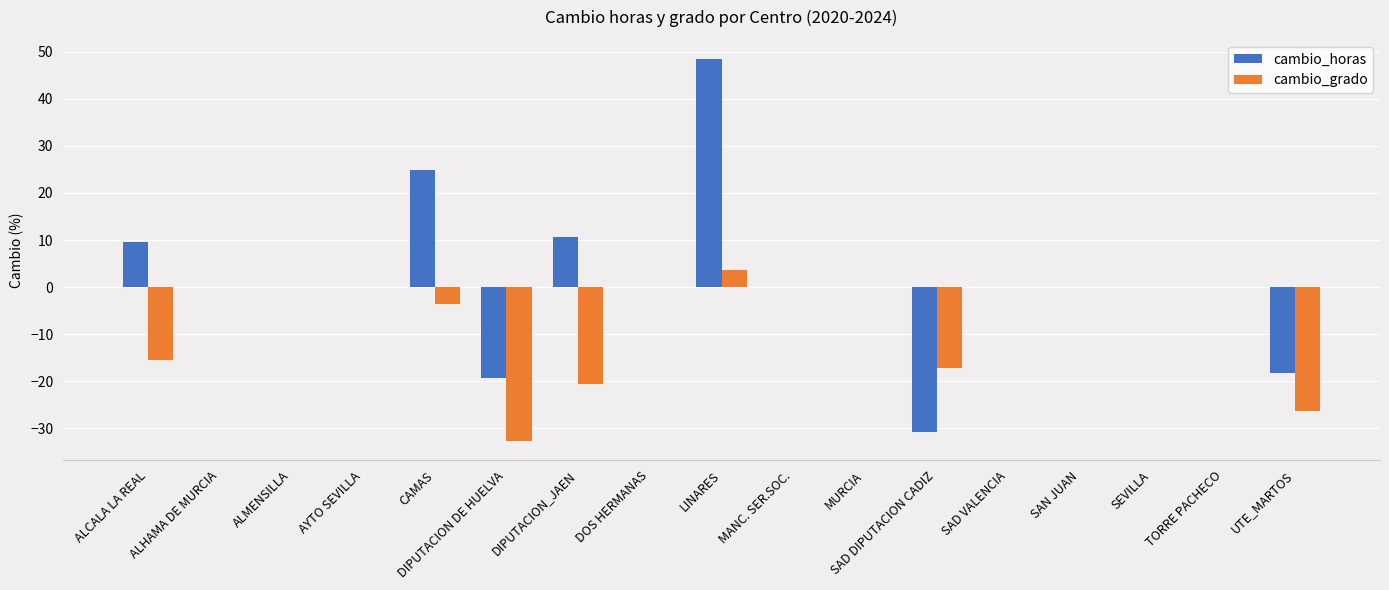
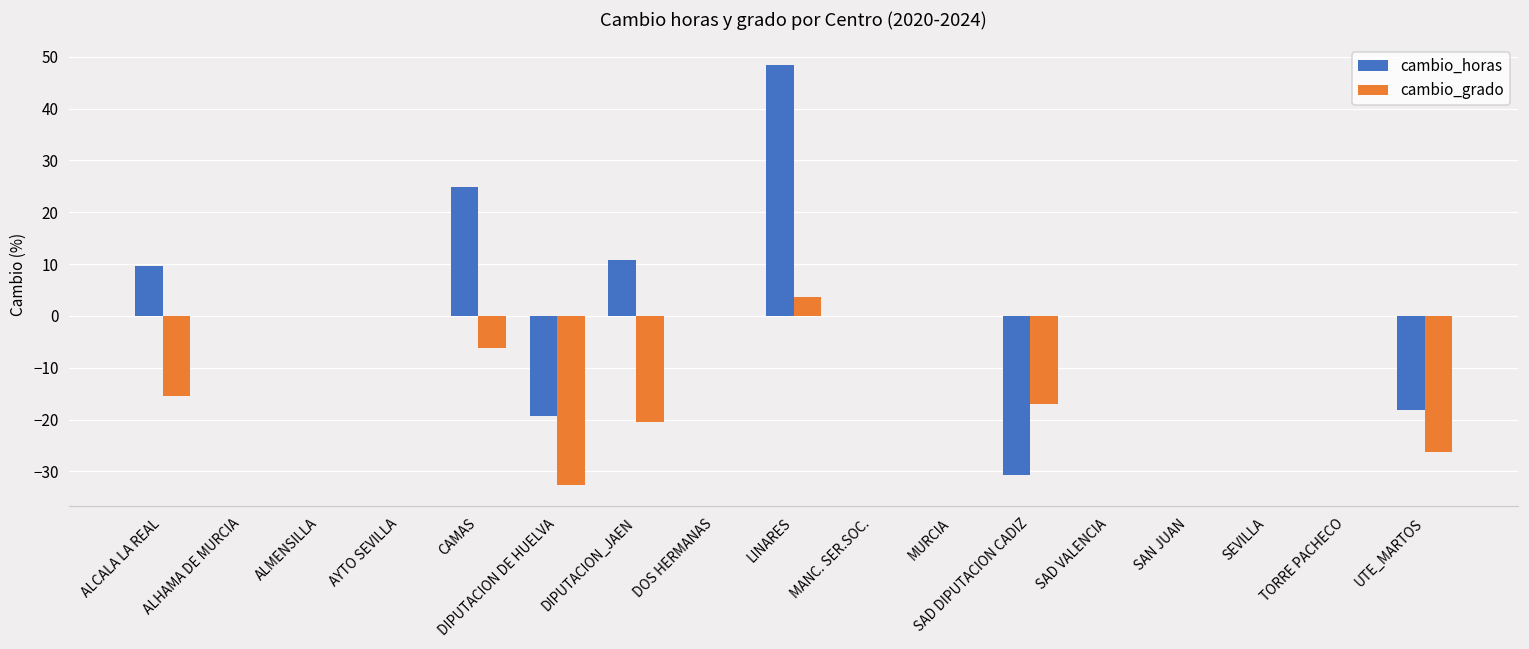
  {
    "cambio_horas": {
      "ALCALA LA REAL": 10,
      "ALHAMA DE MURCIA": 0,
      "ALMENSILLA": 0,
      "AYTO SEVILLA": 0,
      "CAMAS": 25,
      "DIPUTACION DE HUELVA": -19,
      "DIPUTACION_JAEN": 11,
      "DOS HERMANAS": 0,
      "LINARES": 48,
      "MANC. SER.SOC.": 0,
      "MURCIA": 0,
      "SAD DIPUTACION CADIZ": -31,
      "SAD VALENCIA": 0,
      "SAN JUAN": 0,
      "SEVILLA": 0,
      "TORRE PACHECO": 0,
      "UTE_MARTOS": -18
    },
    "cambio_grado": {
      "ALCALA LA REAL": -16,
      "ALHAMA DE MURCIA": 0,
      "ALMENSILLA": 0,
      "AYTO SEVILLA": 0,
-     "CAMAS": -4,
+     "CAMAS": -6,
      "DIPUTACION DE HUELVA": -33,
      "DIPUTACION_JAEN": -21,
      "DOS HERMANAS": 0,
      "LINARES": 4,
      "MANC. SER.SOC.": 0,
      "MURCIA": 0,
      "SAD DIPUTACION CADIZ": -17,
      "SAD VALENCIA": 0,
      "SAN JUAN": 0,
      "SEVILLA": 0,
      "TORRE PACHECO": 0,
      "UTE_MARTOS": -26
    }
  }
